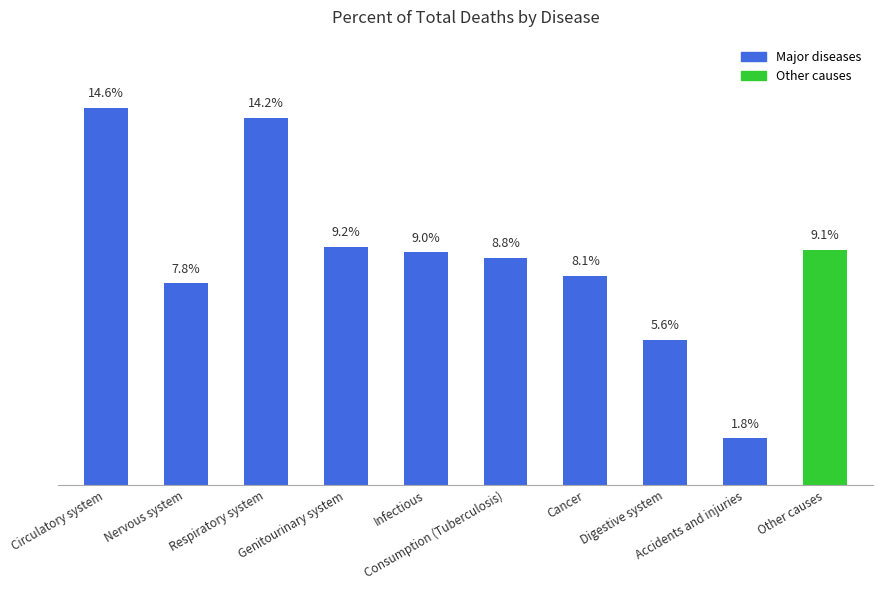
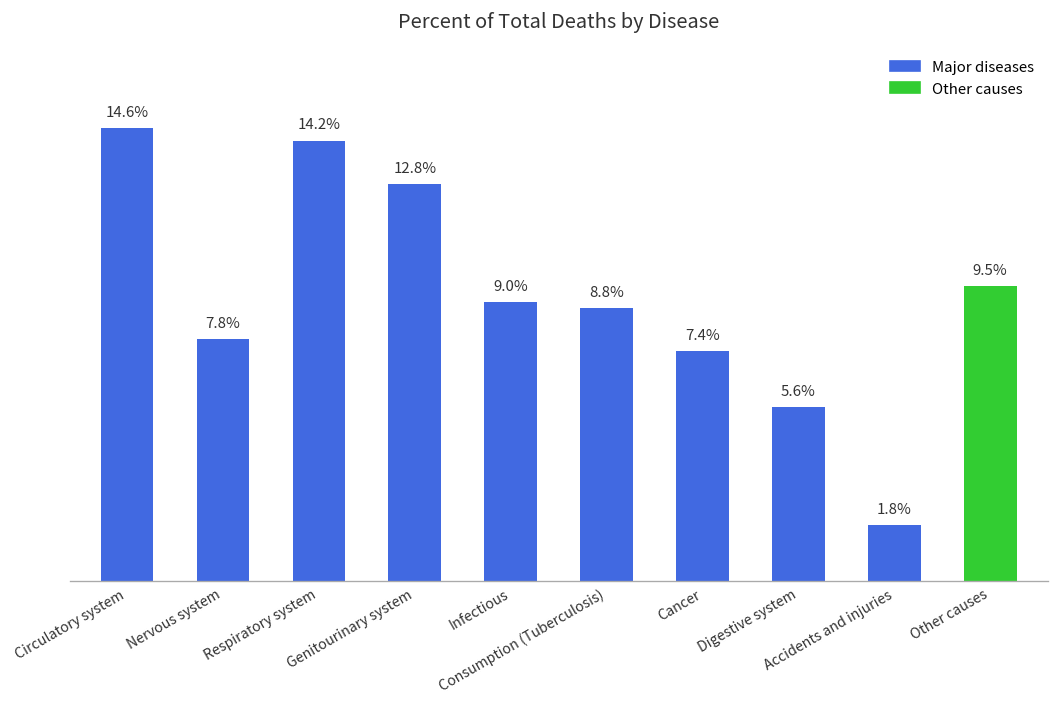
  {
    "Circulatory system": "14.6%",
    "Nervous system": "7.8%",
    "Respiratory system": "14.2%",
-   "Genitourinary system": "9.2%",
+   "Genitourinary system": "12.8%",
    "Infectious": "9.0%",
    "Consumption (Tuberculosis)": "8.8%",
-   "Cancer": "8.1%",
+   "Cancer": "7.4%",
    "Digestive system": "5.6%",
    "Accidents and injuries": "1.8%",
-   "Other causes": "9.1%"
+   "Other causes": "9.5%"
  }
